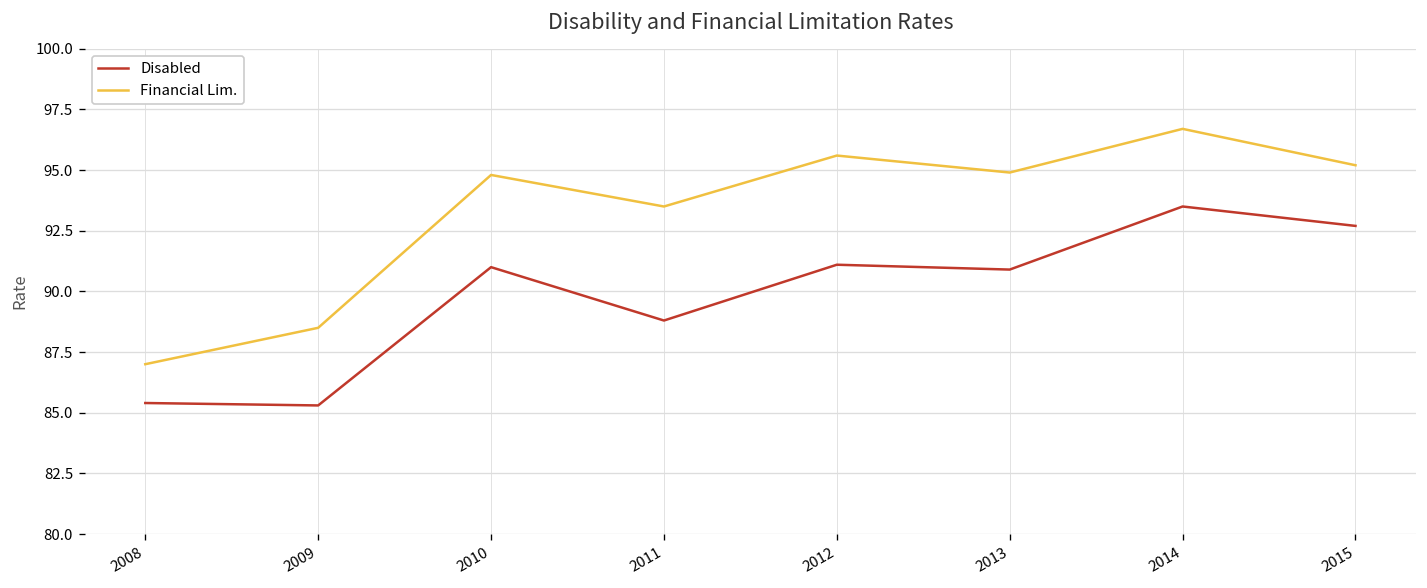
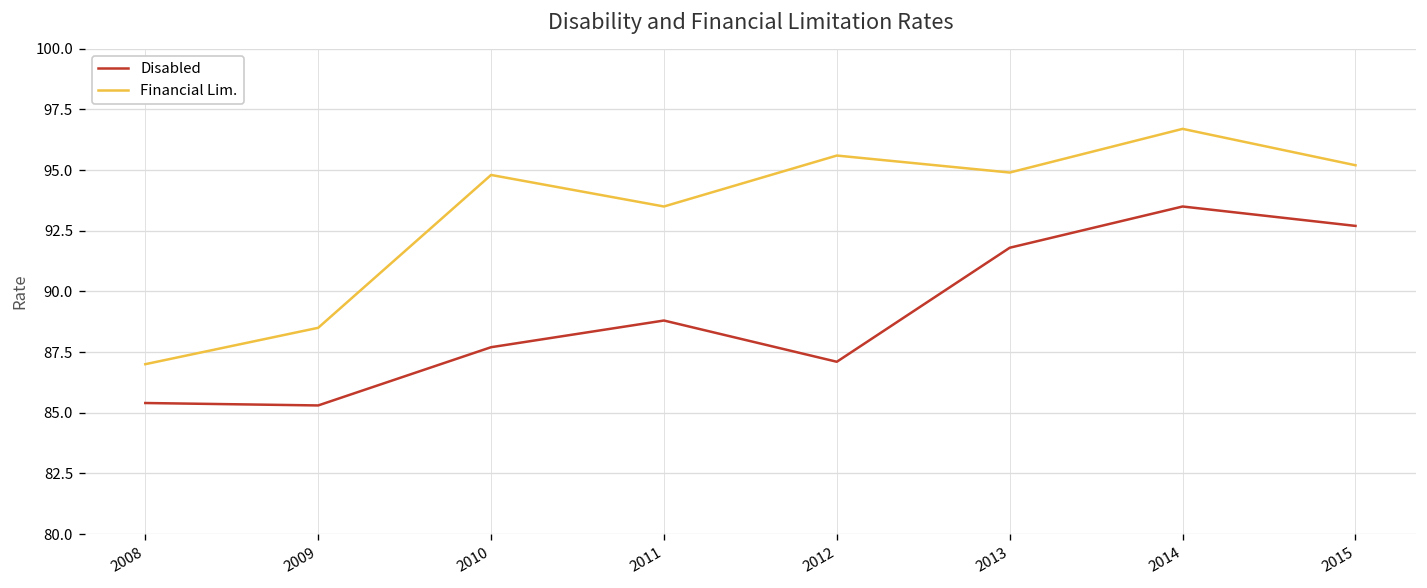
  {
    "Disabled": {
      "2008": 85.4,
      "2009": 85.3,
-     "2010": 91.0,
+     "2010": 87.7,
      "2011": 88.8,
-     "2012": 91.1,
-     "2013": 90.9,
+     "2012": 87.1,
+     "2013": 91.8,
      "2014": 93.5,
      "2015": 92.7
    },
    "Financial Lim.": {
      "2008": 87.0,
      "2009": 88.5,
      "2010": 94.8,
      "2011": 93.5,
      "2012": 95.6,
      "2013": 94.9,
      "2014": 96.7,
      "2015": 95.2
    }
  }
